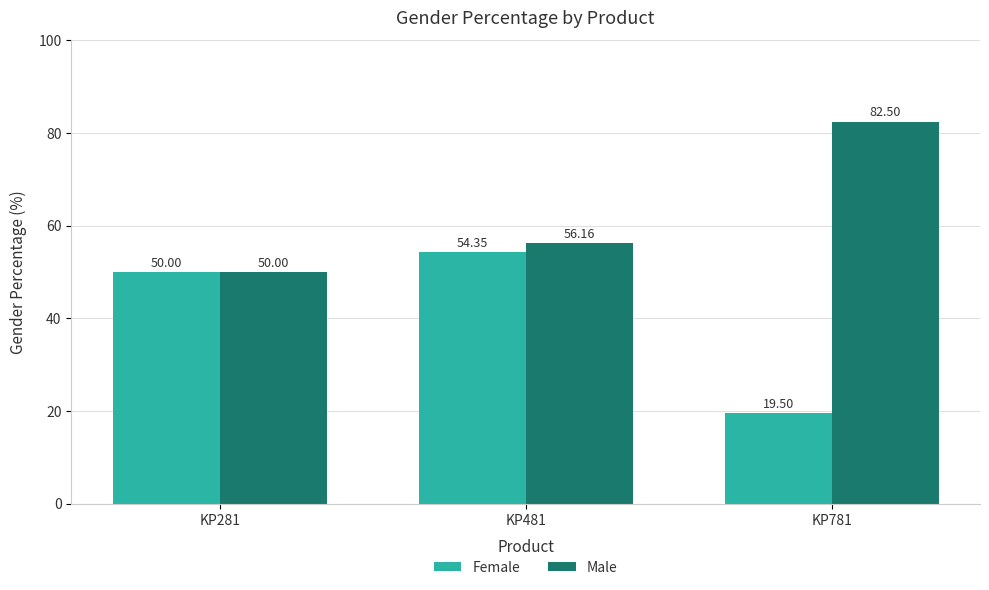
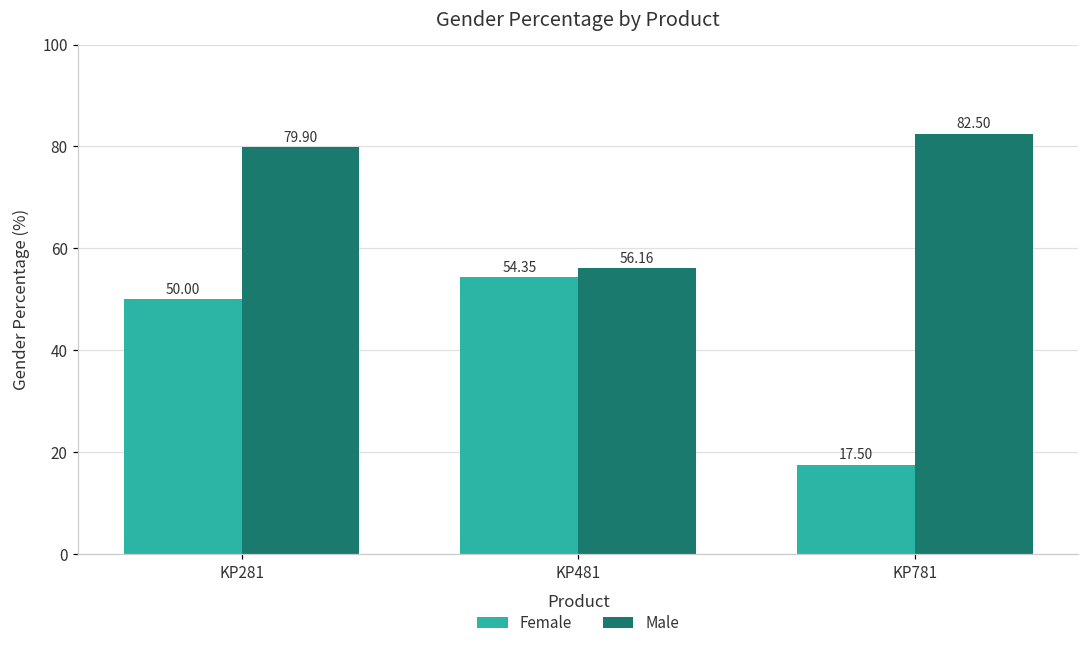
  {
    "Female": {
      "KP281": 50.00,
      "KP481": 54.35,
-     "KP781": 19.50
+     "KP781": 17.50
    },
    "Male": {
-     "KP281": 50.00,
+     "KP281": 79.90,
      "KP481": 56.16,
      "KP781": 82.50
    }
  }
